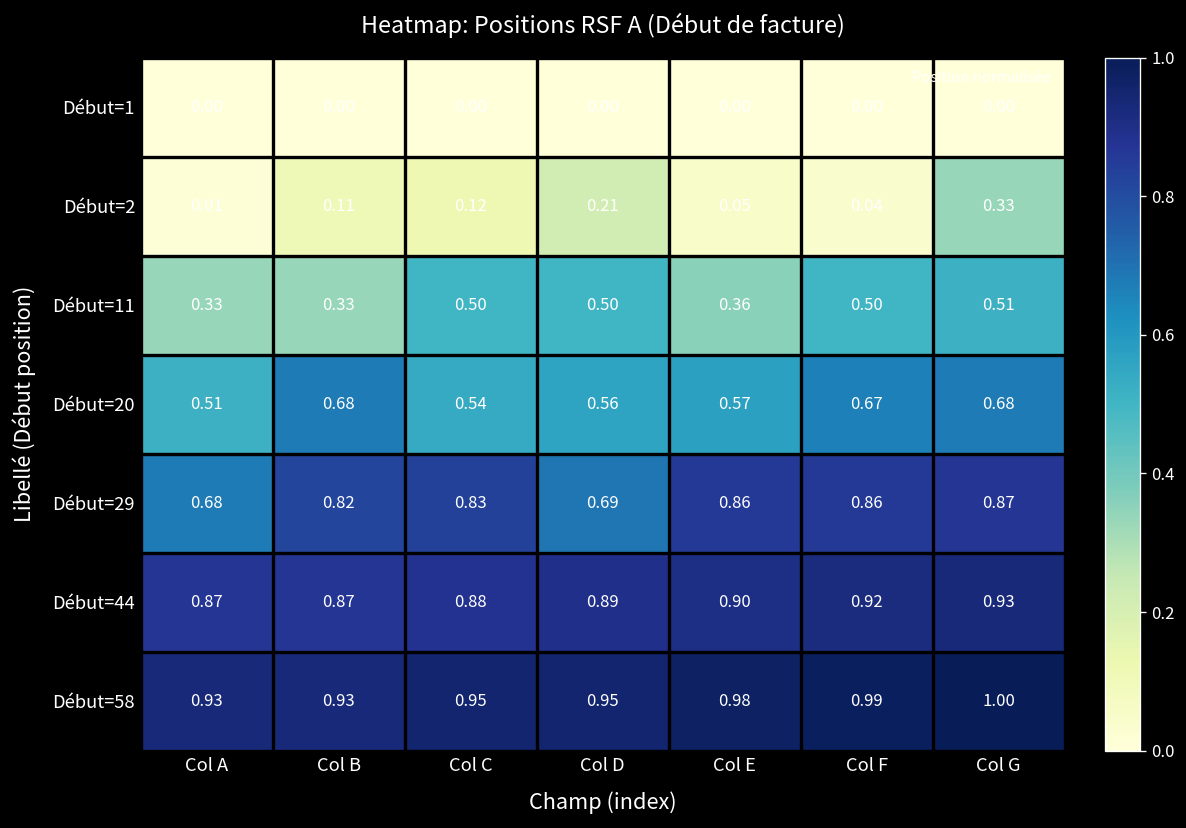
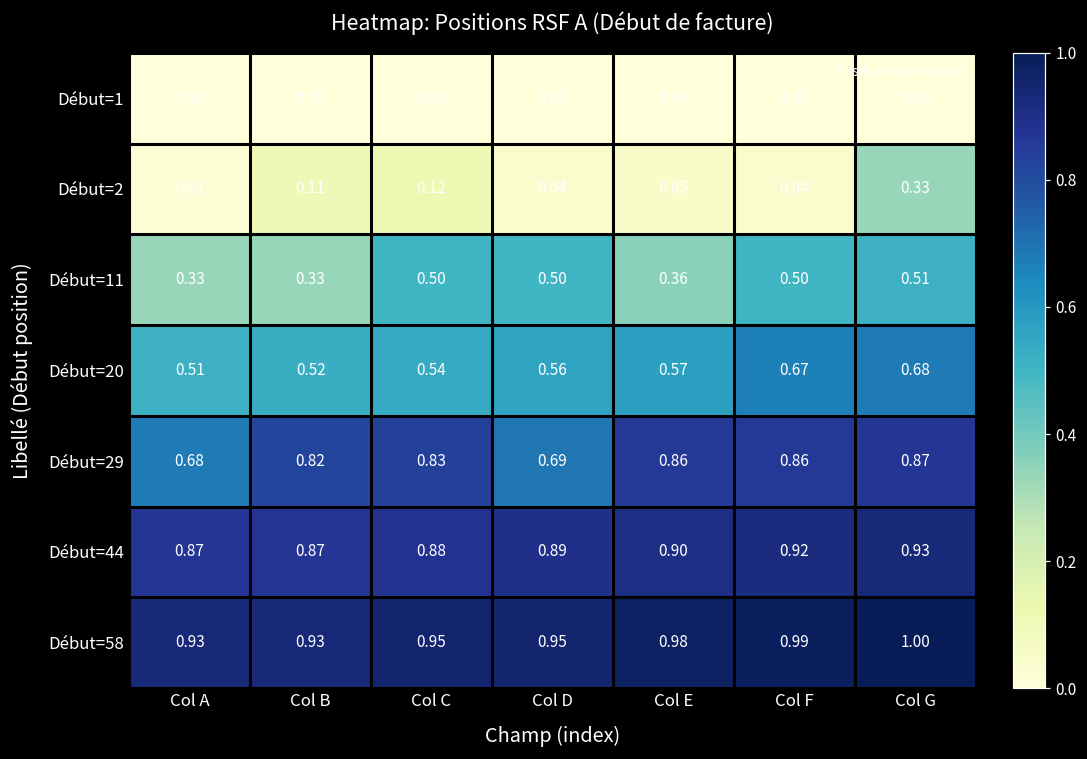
  {
    "Début=2": {
      "Col B": 0.11,
      "Col C": 0.12,
-     "Col D": 0.21,
+     "Col D": 0.04,
      "Col E": 0.05,
      "Col F": 0.04,
      "Col G": 0.33
    },
    "Début=11": {
      "Col A": 0.33,
      "Col B": 0.33,
      "Col C": 0.50,
      "Col D": 0.50,
      "Col E": 0.36,
      "Col F": 0.50,
      "Col G": 0.51
    },
    "Début=20": {
      "Col A": 0.51,
-     "Col B": 0.68,
+     "Col B": 0.52,
      "Col C": 0.54,
      "Col D": 0.56,
      "Col E": 0.57,
      "Col F": 0.67,
      "Col G": 0.68
    },
    "Début=29": {
      "Col A": 0.68,
      "Col B": 0.82,
      "Col C": 0.83,
      "Col D": 0.69,
      "Col E": 0.86,
      "Col F": 0.86,
      "Col G": 0.87
    },
    "Début=44": {
      "Col A": 0.87,
      "Col B": 0.87,
      "Col C": 0.88,
      "Col D": 0.89,
      "Col E": 0.90,
      "Col F": 0.92,
      "Col G": 0.93
    },
    "Début=58": {
      "Col A": 0.93,
      "Col B": 0.93,
      "Col C": 0.95,
      "Col D": 0.95,
      "Col E": 0.98,
      "Col F": 0.99,
      "Col G": 1.00
    }
  }
